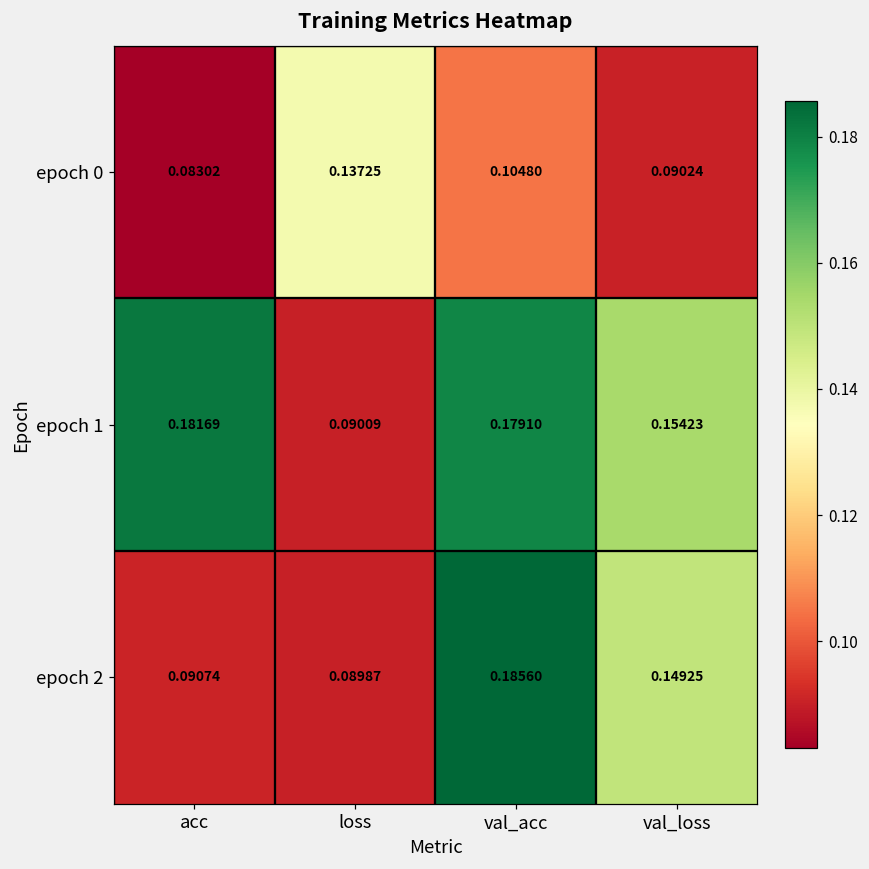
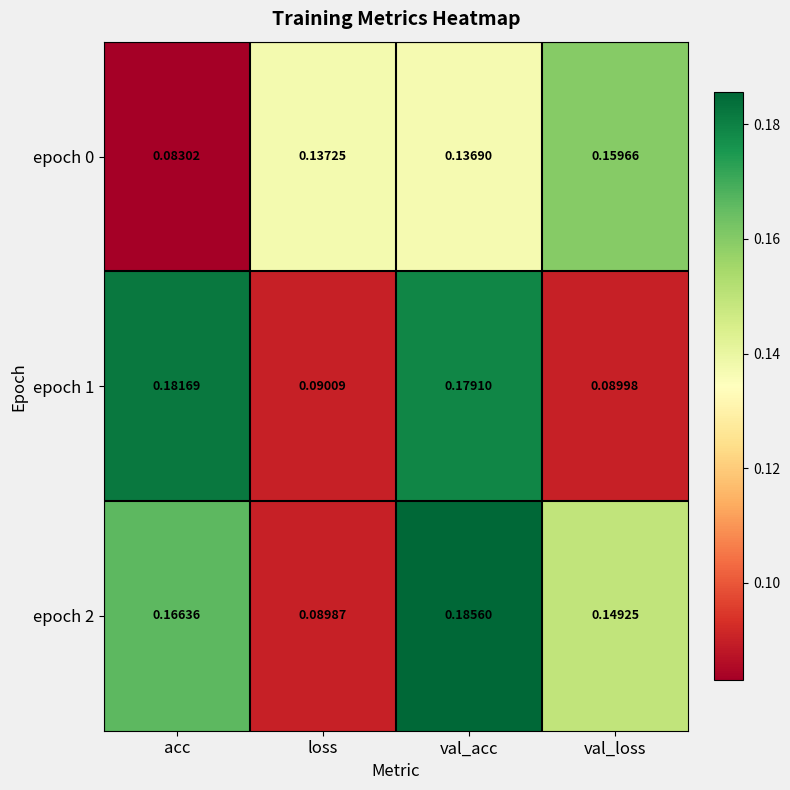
  {
    "epoch 0": {
      "acc": 0.08302,
      "loss": 0.13725,
-     "val_acc": 0.10480,
-     "val_loss": 0.09024
+     "val_acc": 0.13690,
+     "val_loss": 0.15966
    },
    "epoch 1": {
      "acc": 0.18169,
      "loss": 0.09009,
      "val_acc": 0.17910,
-     "val_loss": 0.15423
+     "val_loss": 0.08998
    },
    "epoch 2": {
-     "acc": 0.09074,
+     "acc": 0.16636,
      "loss": 0.08987,
      "val_acc": 0.18560,
      "val_loss": 0.14925
    }
  }
